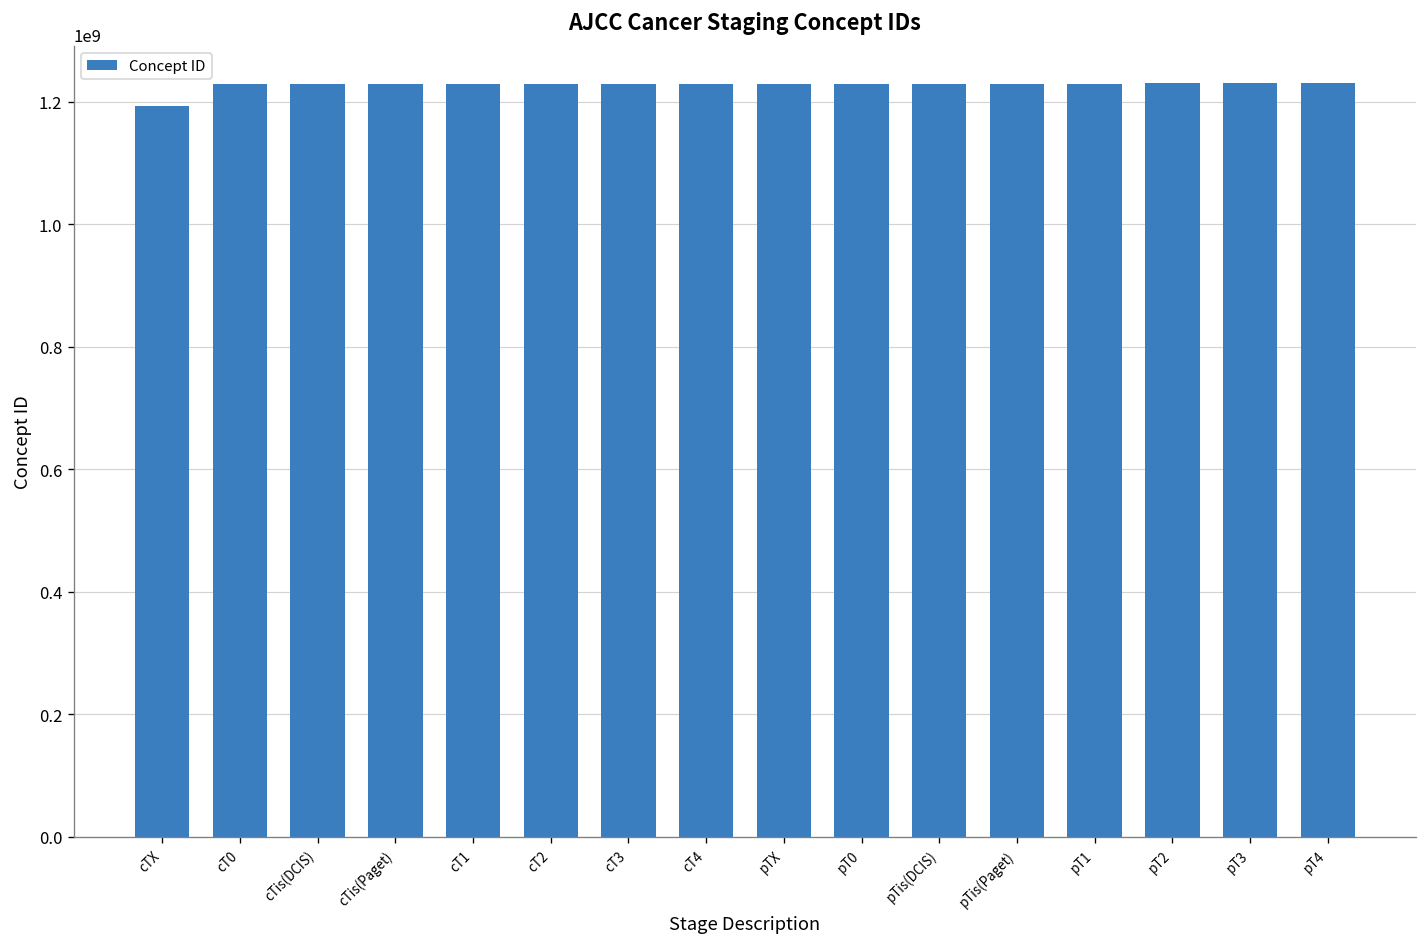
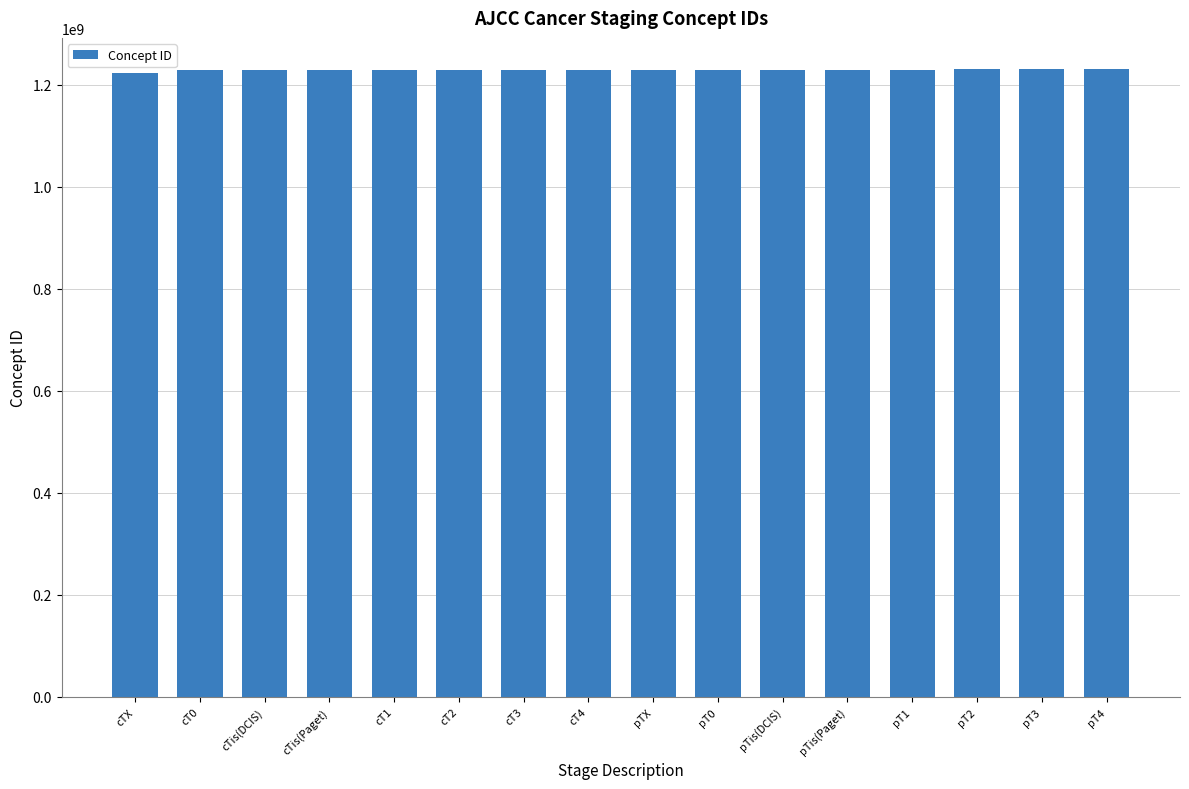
  {
-   "cTX": 1190000000,
+   "cTX": 1220000000,
    "cT0": 1230000000,
    "cTis(DCIS)": 1230000000,
    "cTis(Paget)": 1230000000,
    "cT1": 1230000000,
    "cT2": 1230000000,
    "cT3": 1230000000,
    "cT4": 1230000000,
    "pTX": 1230000000,
    "pT0": 1230000000,
    "pTis(DCIS)": 1230000000,
    "pTis(Paget)": 1230000000,
    "pT1": 1230000000,
    "pT2": 1230000000,
    "pT3": 1230000000,
    "pT4": 1230000000
  }
